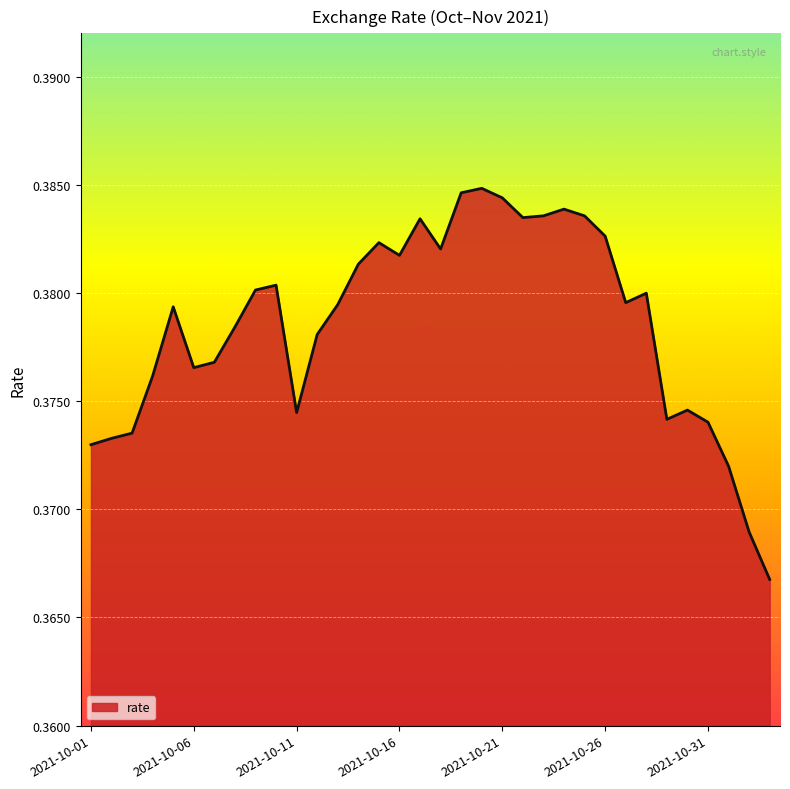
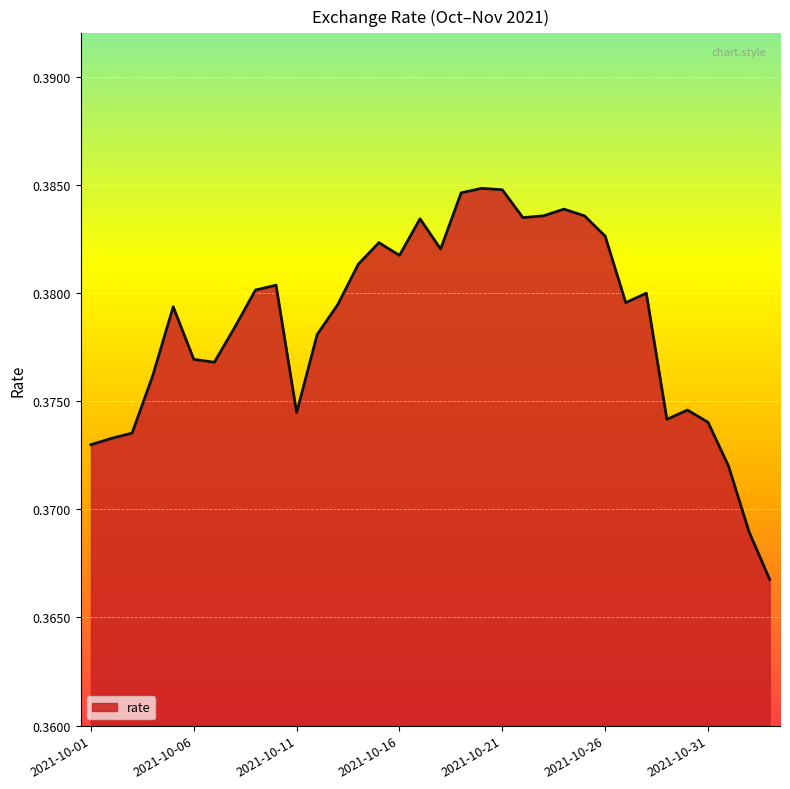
  {
    "2021-10-01": 0.3730,
-   "2021-10-06": 0.3765,
+   "2021-10-06": 0.3769,
    "2021-10-11": 0.3745,
    "2021-10-16": 0.3817,
-   "2021-10-21": 0.3844,
+   "2021-10-21": 0.3848,
    "2021-10-26": 0.3826,
    "2021-10-31": 0.3740
  }
